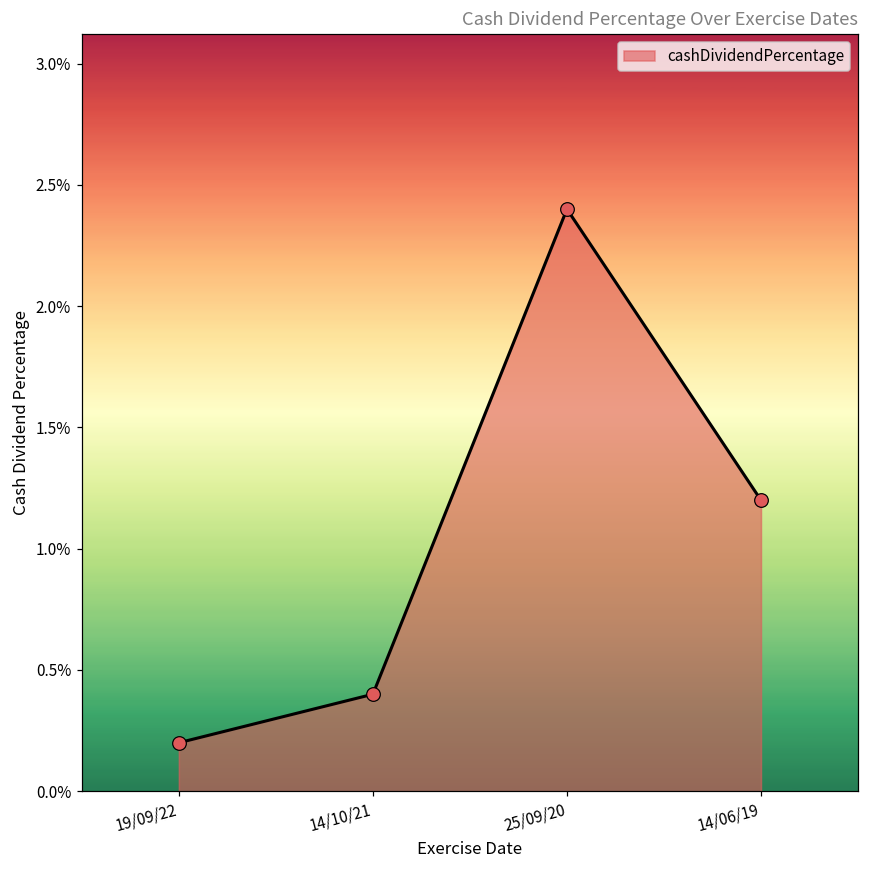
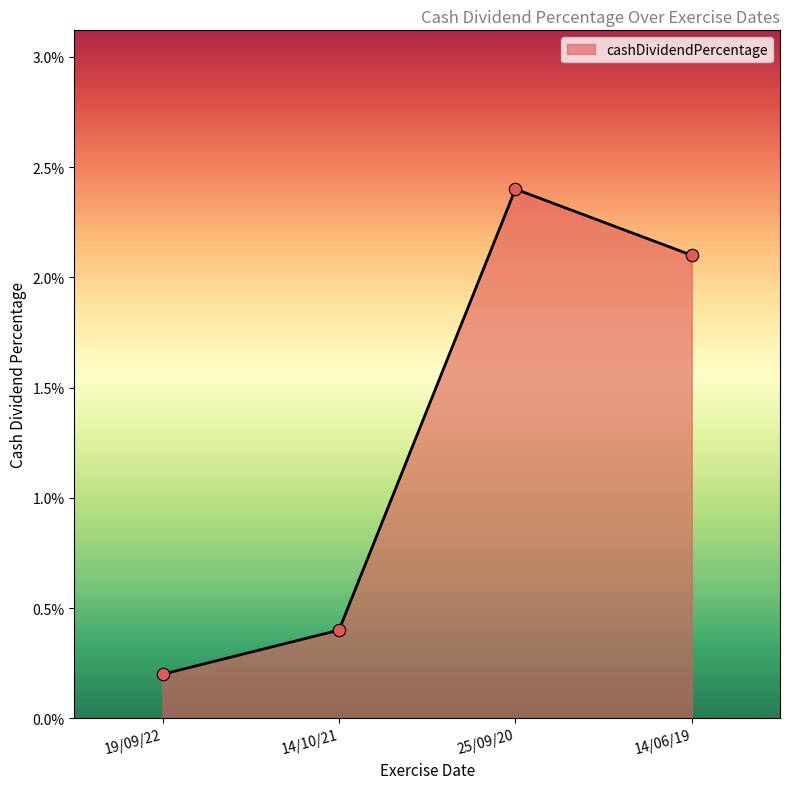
  {
    "19/09/22": "0.20%",
    "14/10/21": "0.40%",
    "25/09/20": "2.40%",
-   "14/06/19": "1.20%"
+   "14/06/19": "2.10%"
  }
